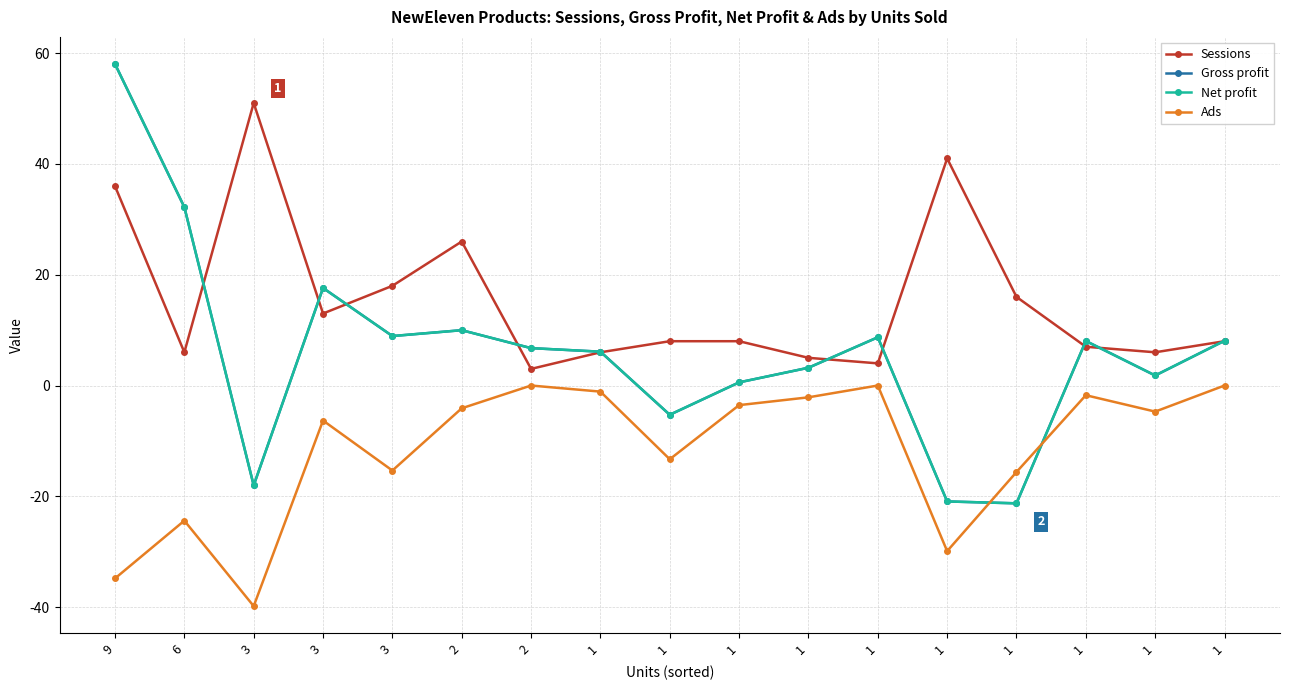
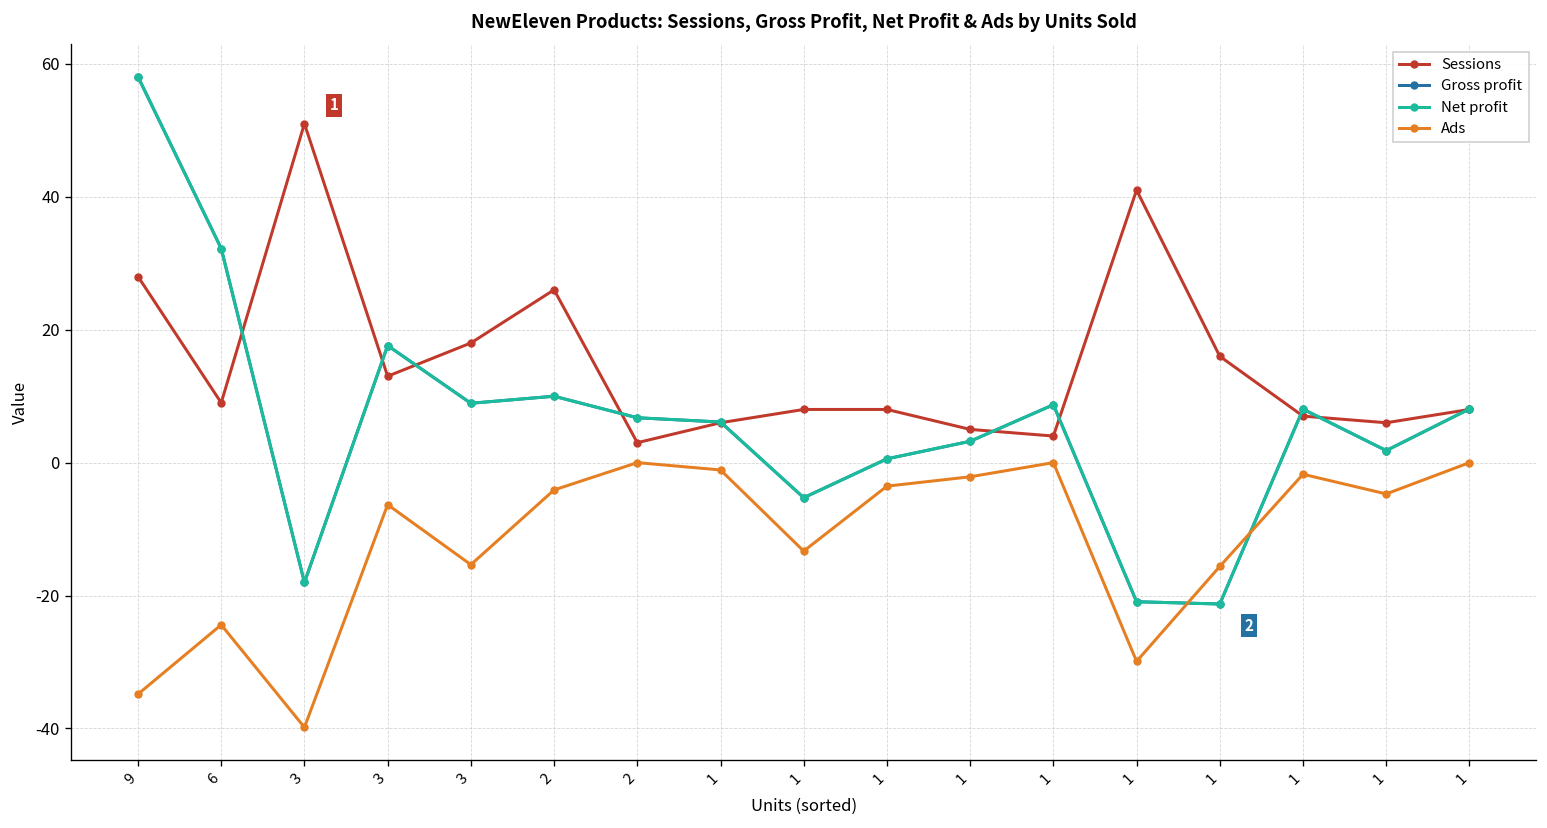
  {
    "Sessions": {
-     "9": 36,
-     "6": 6
+     "9": 28,
+     "6": 9
    },
    "Net profit": {
      "9": 58,
      "6": 32
    },
    "Ads": {
      "9": -35,
      "6": -24
    }
  }
